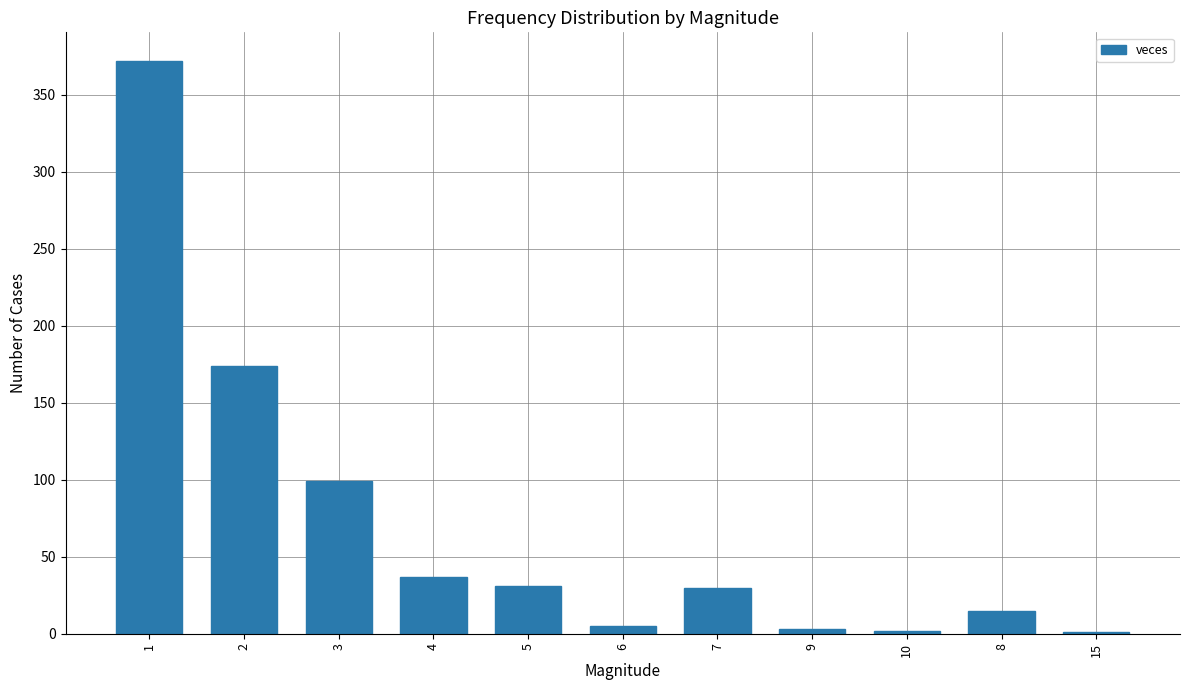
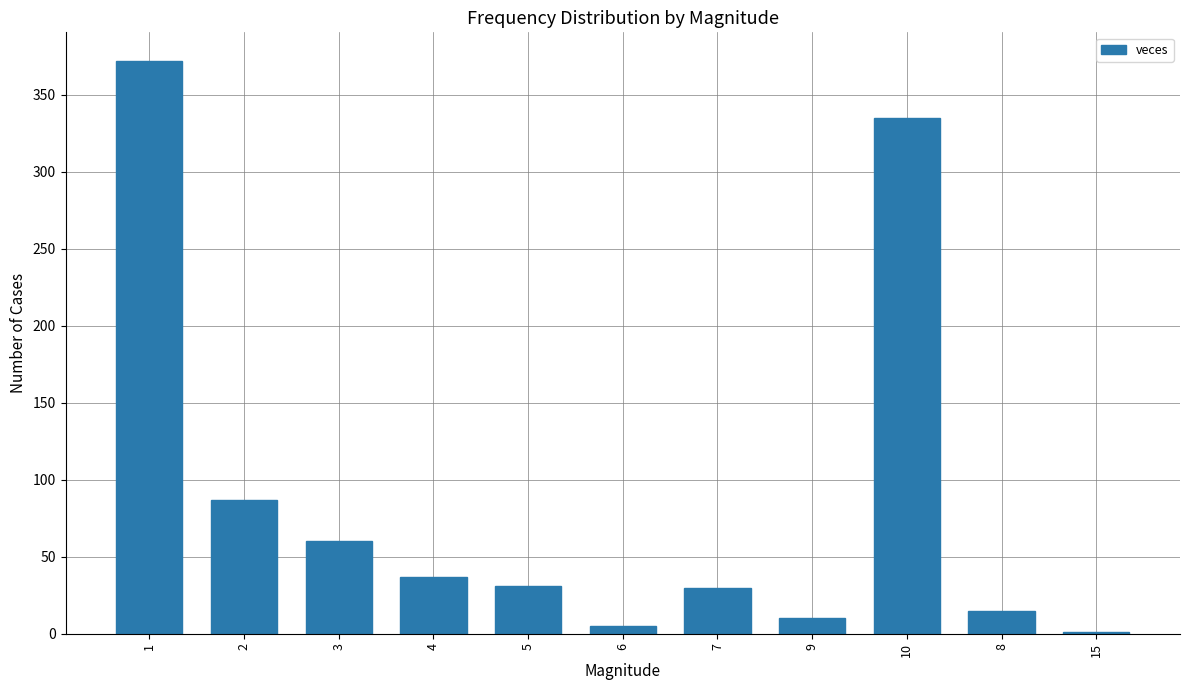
  {
    "1": 372,
-   "2": 174,
-   "3": 99,
+   "2": 87,
+   "3": 60,
    "4": 37,
    "5": 31,
    "6": 5,
    "7": 30,
-   "9": 3,
-   "10": 2,
+   "9": 10,
+   "10": 335,
    "8": 15
  }
